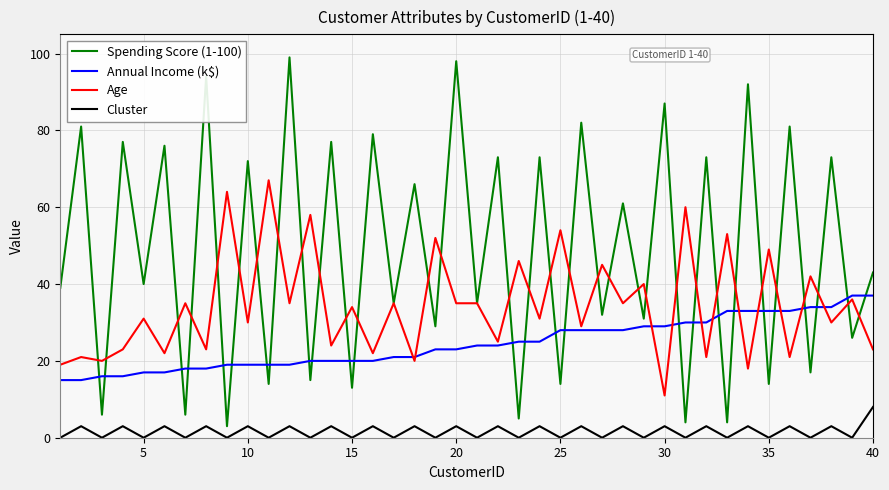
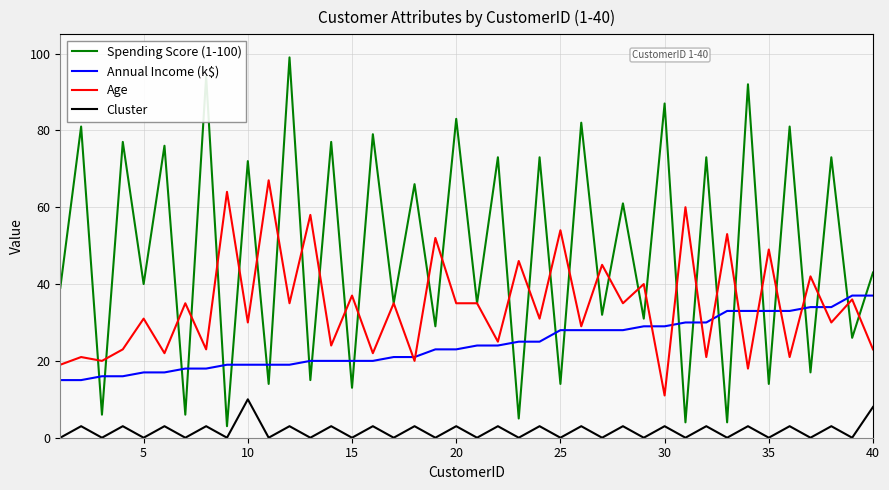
  {
    "Spending Score (1-100)": {
      "5": 40,
      "10": 72,
      "15": 13,
-     "20": 98,
+     "20": 83,
      "25": 14,
      "30": 87,
      "35": 14,
      "40": 43
    },
    "Annual Income (k$)": {
      "5": 17,
      "10": 19,
      "15": 20,
      "20": 23,
      "25": 28,
      "30": 29,
      "35": 33,
      "40": 37
    },
    "Age": {
      "5": 31,
      "10": 30,
-     "15": 34,
+     "15": 37,
      "20": 35,
      "25": 54,
      "30": 11,
      "35": 49,
      "40": 23
    },
    "Cluster": {
      "5": 0,
-     "10": 3,
+     "10": 10,
      "15": 0,
      "20": 3,
      "25": 0,
      "30": 3,
      "35": 0,
      "40": 8
    }
  }
